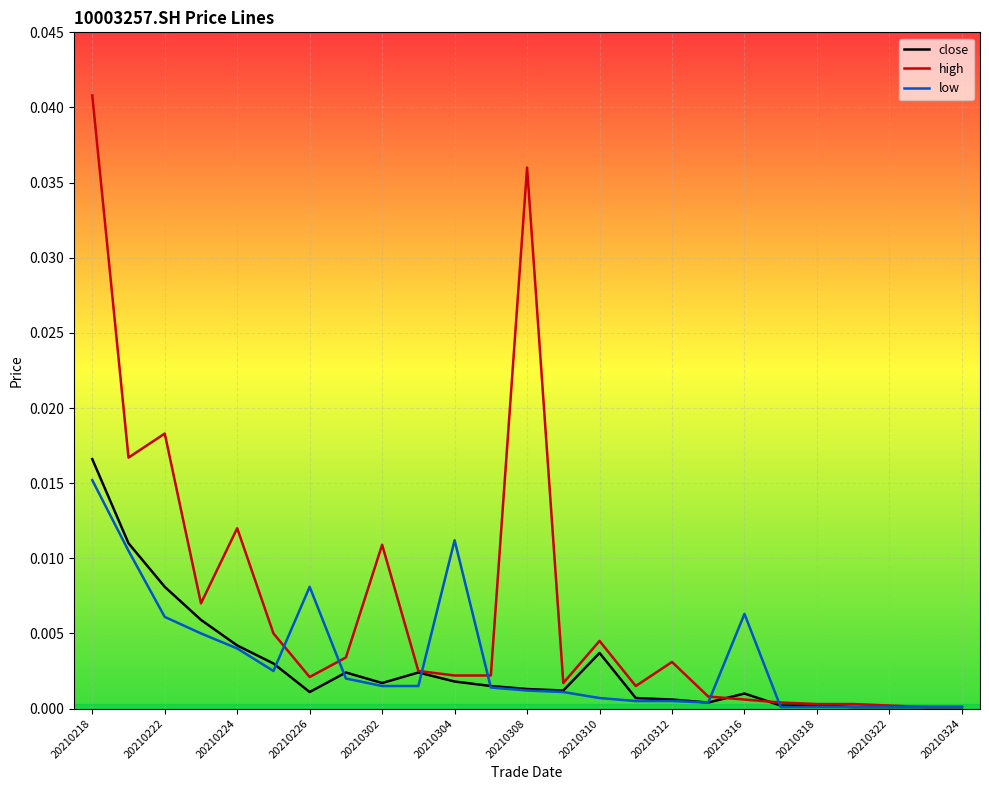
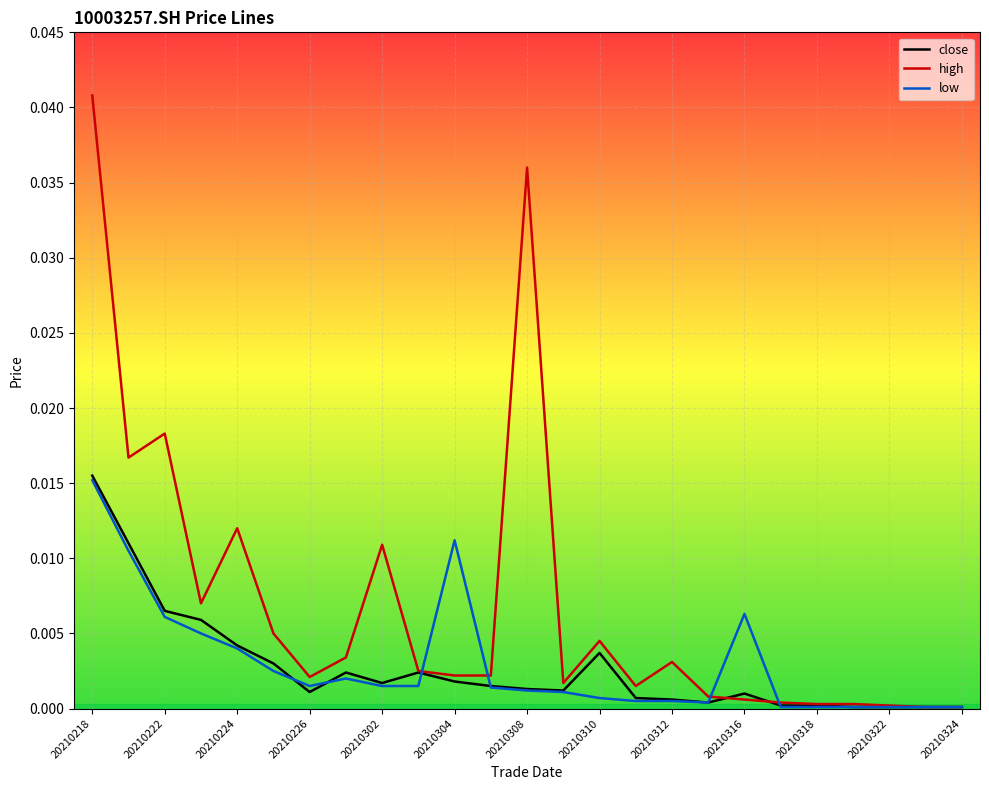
  {
    "close": {
-     "20210218": 0.0166,
-     "20210222": 0.0081,
+     "20210218": 0.0155,
+     "20210222": 0.0065,
      "20210224": 0.0042,
      "20210226": 0.0011,
      "20210302": 0.0017,
      "20210304": 0.0018,
      "20210310": 0.0037,
      "20210316": 0.0010
    },
    "high": {
      "20210218": 0.0408,
      "20210222": 0.0183,
      "20210224": 0.0120,
      "20210226": 0.0021,
      "20210302": 0.0109,
      "20210304": 0.0022,
      "20210308": 0.0360,
      "20210310": 0.0045,
      "20210312": 0.0031,
      "20210316": 0.0006
    },
    "low": {
      "20210218": 0.0152,
      "20210222": 0.0061,
      "20210224": 0.0040,
-     "20210226": 0.0081,
+     "20210226": 0.0015,
      "20210302": 0.0015,
      "20210304": 0.0112,
      "20210310": 0.0007,
      "20210316": 0.0063
    }
  }
